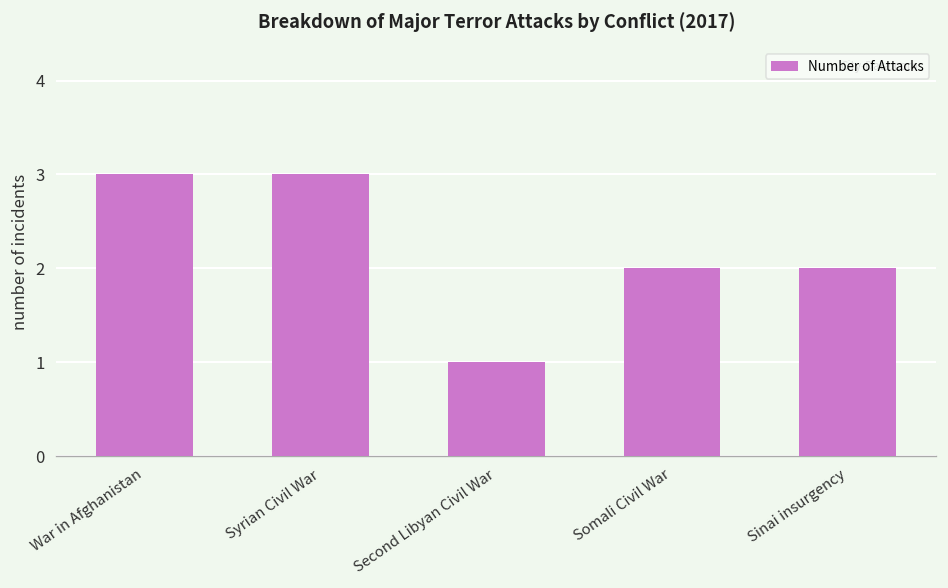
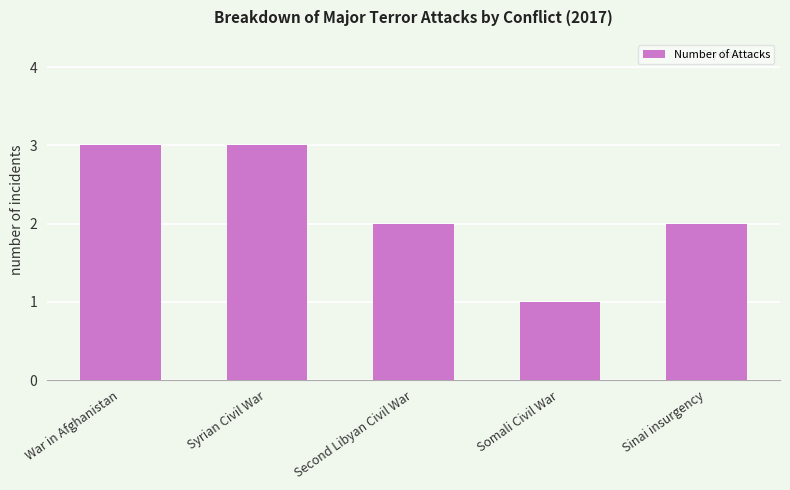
  {
    "War in Afghanistan": 3,
    "Syrian Civil War": 3,
-   "Second Libyan Civil War": 1,
-   "Somali Civil War": 2,
+   "Second Libyan Civil War": 2,
+   "Somali Civil War": 1,
    "Sinai insurgency": 2
  }
